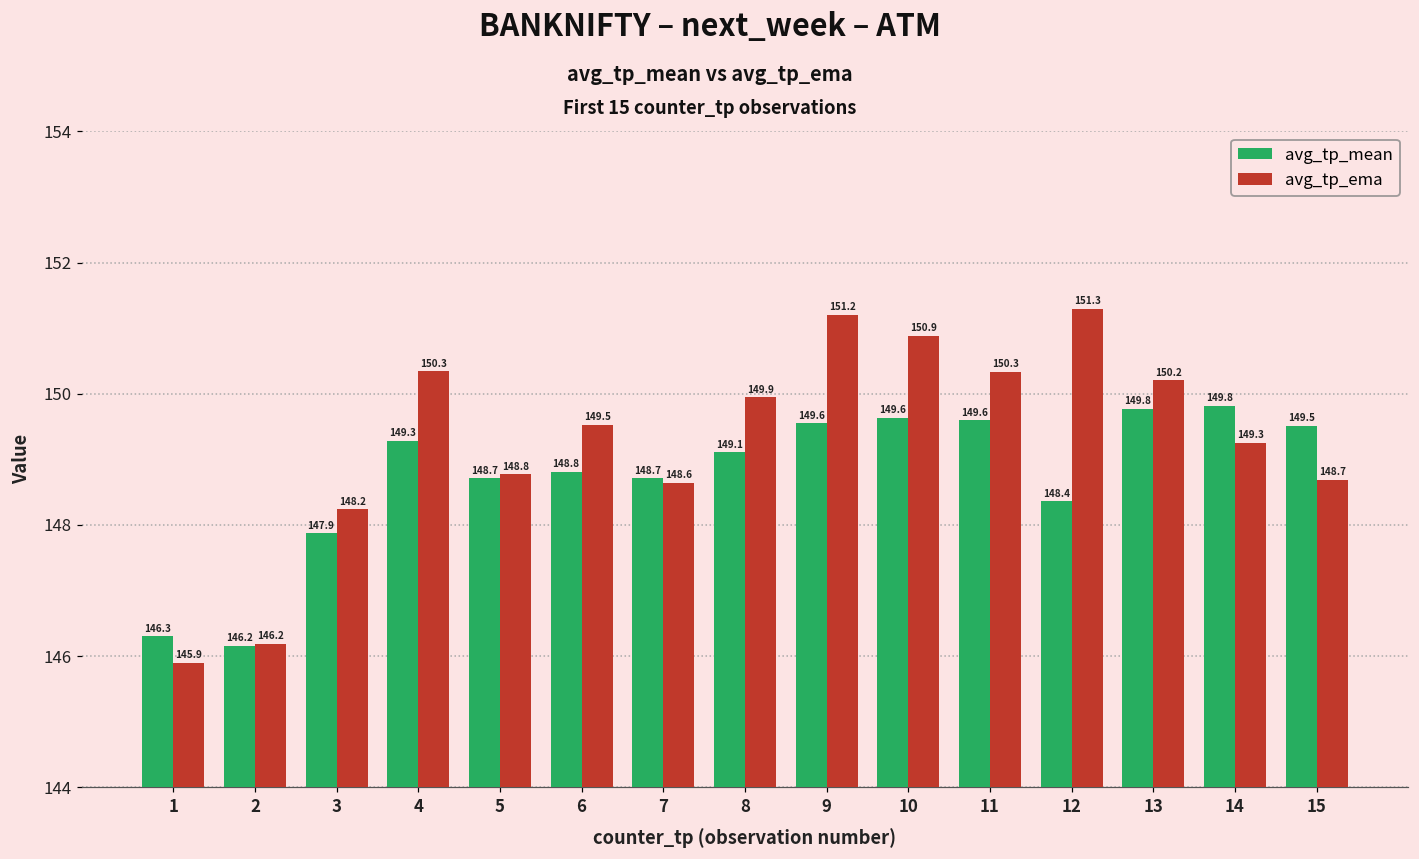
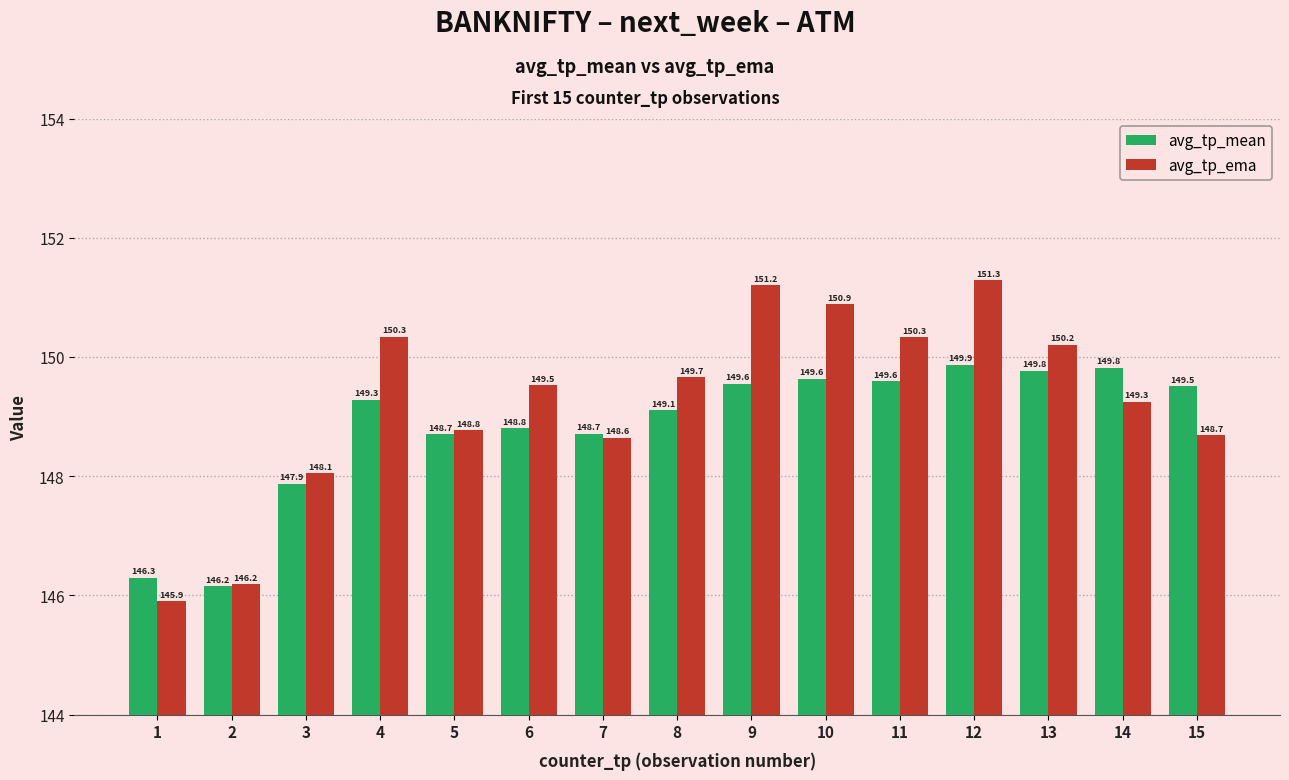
  {
    "avg_tp_mean": {
      "1": 146.3,
      "2": 146.2,
      "3": 147.9,
      "4": 149.3,
      "5": 148.7,
      "6": 148.8,
      "7": 148.7,
      "8": 149.1,
      "9": 149.6,
      "10": 149.6,
      "11": 149.6,
-     "12": 148.4,
+     "12": 149.9,
      "13": 149.8,
      "14": 149.8,
      "15": 149.5
    },
    "avg_tp_ema": {
      "1": 145.9,
      "2": 146.2,
-     "3": 148.2,
+     "3": 148.1,
      "4": 150.3,
      "5": 148.8,
      "6": 149.5,
      "7": 148.6,
-     "8": 149.9,
+     "8": 149.7,
      "9": 151.2,
      "10": 150.9,
      "11": 150.3,
      "12": 151.3,
      "13": 150.2,
      "14": 149.3,
      "15": 148.7
    }
  }
